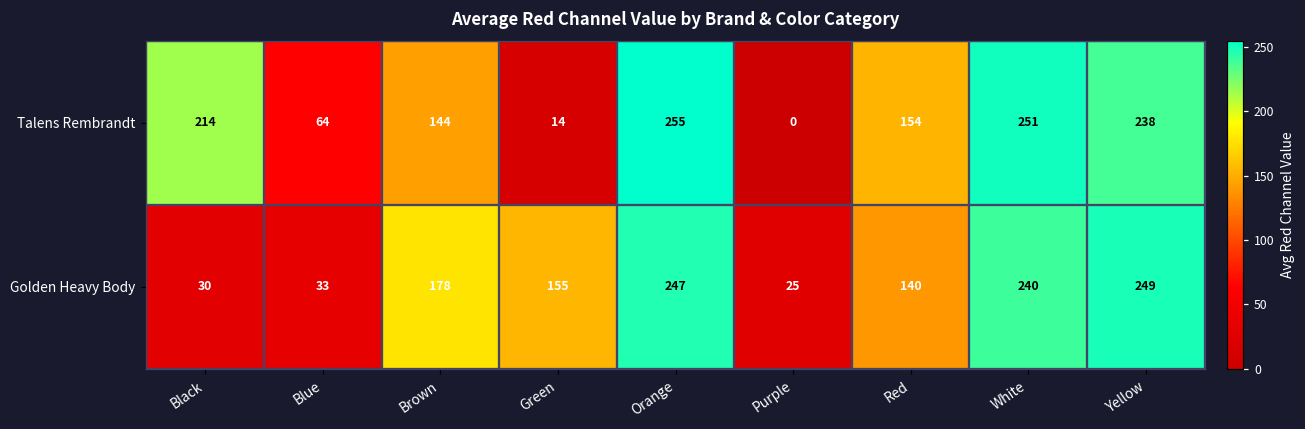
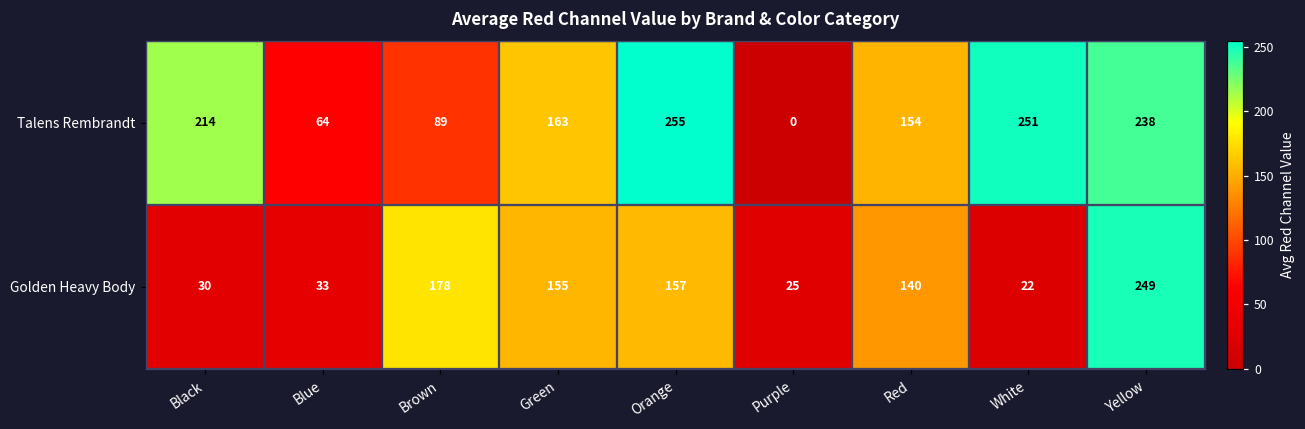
  {
    "Talens Rembrandt": {
      "Black": 214,
      "Blue": 64,
-     "Brown": 144,
-     "Green": 14,
+     "Brown": 89,
+     "Green": 163,
      "Orange": 255,
      "Purple": 0,
      "Red": 154,
      "White": 251,
      "Yellow": 238
    },
    "Golden Heavy Body": {
      "Black": 30,
      "Blue": 33,
      "Brown": 178,
      "Green": 155,
-     "Orange": 247,
+     "Orange": 157,
      "Purple": 25,
      "Red": 140,
-     "White": 240,
+     "White": 22,
      "Yellow": 249
    }
  }
